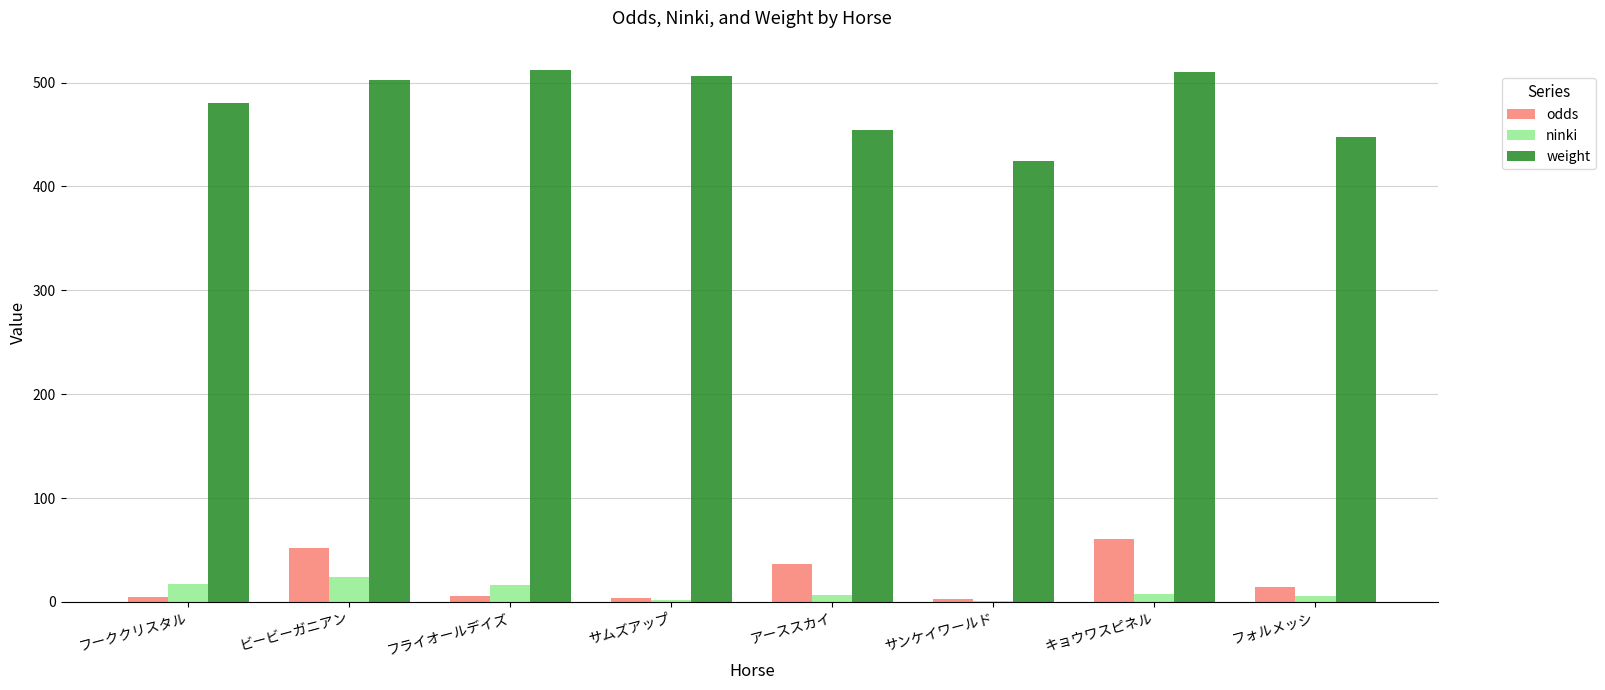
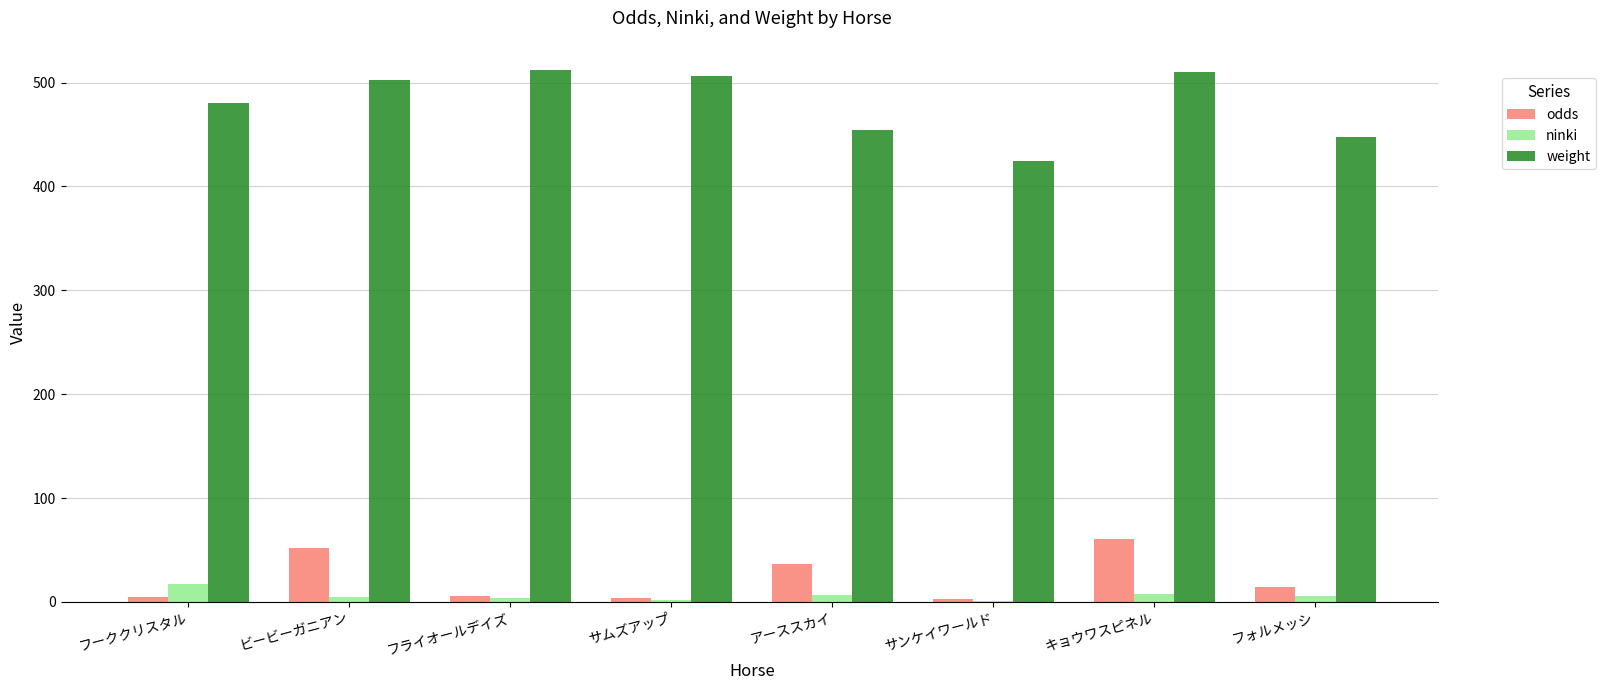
  {
    "odds": {
      "フーククリスタル": 5,
      "ビービーガニアン": 52,
      "フライオールデイズ": 5,
      "サムズアップ": 3,
      "アーススカイ": 36,
      "サンケイワールド": 3,
      "キョウワスピネル": 60,
      "フォルメッシ": 14
    },
    "ninki": {
      "フーククリスタル": 17,
-     "ビービーガニアン": 24,
-     "フライオールデイズ": 16,
+     "ビービーガニアン": 5,
+     "フライオールデイズ": 4,
      "アーススカイ": 7,
      "キョウワスピネル": 8,
      "フォルメッシ": 6
    },
    "weight": {
      "フーククリスタル": 480,
      "ビービーガニアン": 502,
      "フライオールデイズ": 512,
      "サムズアップ": 506,
      "アーススカイ": 454,
      "サンケイワールド": 424,
      "キョウワスピネル": 510,
      "フォルメッシ": 448
    }
  }
